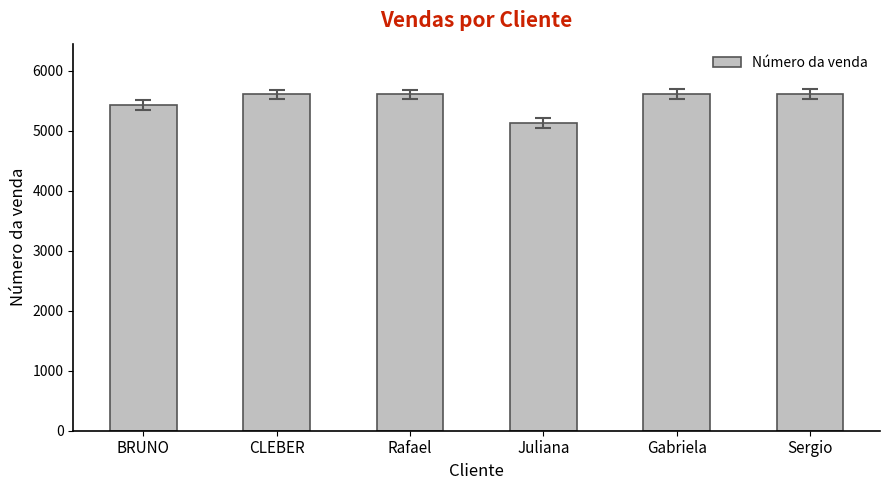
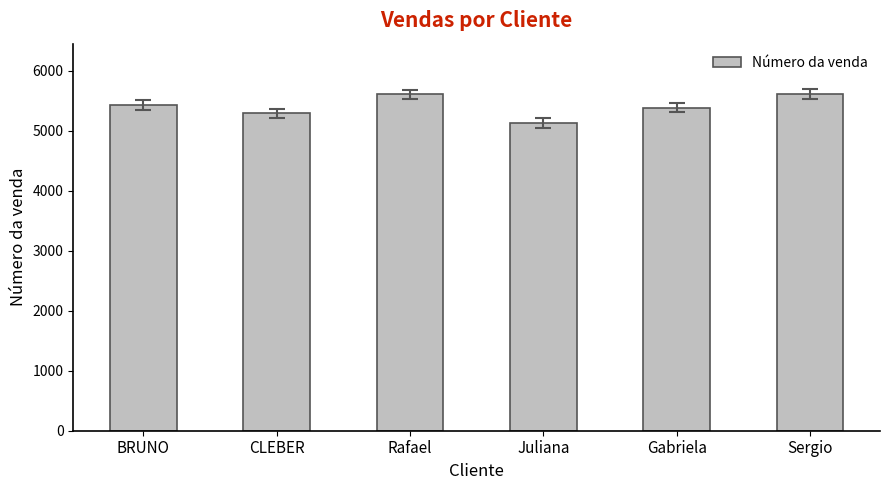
  {
    "Número da venda": {
      "BRUNO": 5400,
-     "CLEBER": 5600,
+     "CLEBER": 5300,
      "Rafael": 5600,
      "Juliana": 5100,
-     "Gabriela": 5600,
+     "Gabriela": 5400,
      "Sergio": 5600
    }
  }
